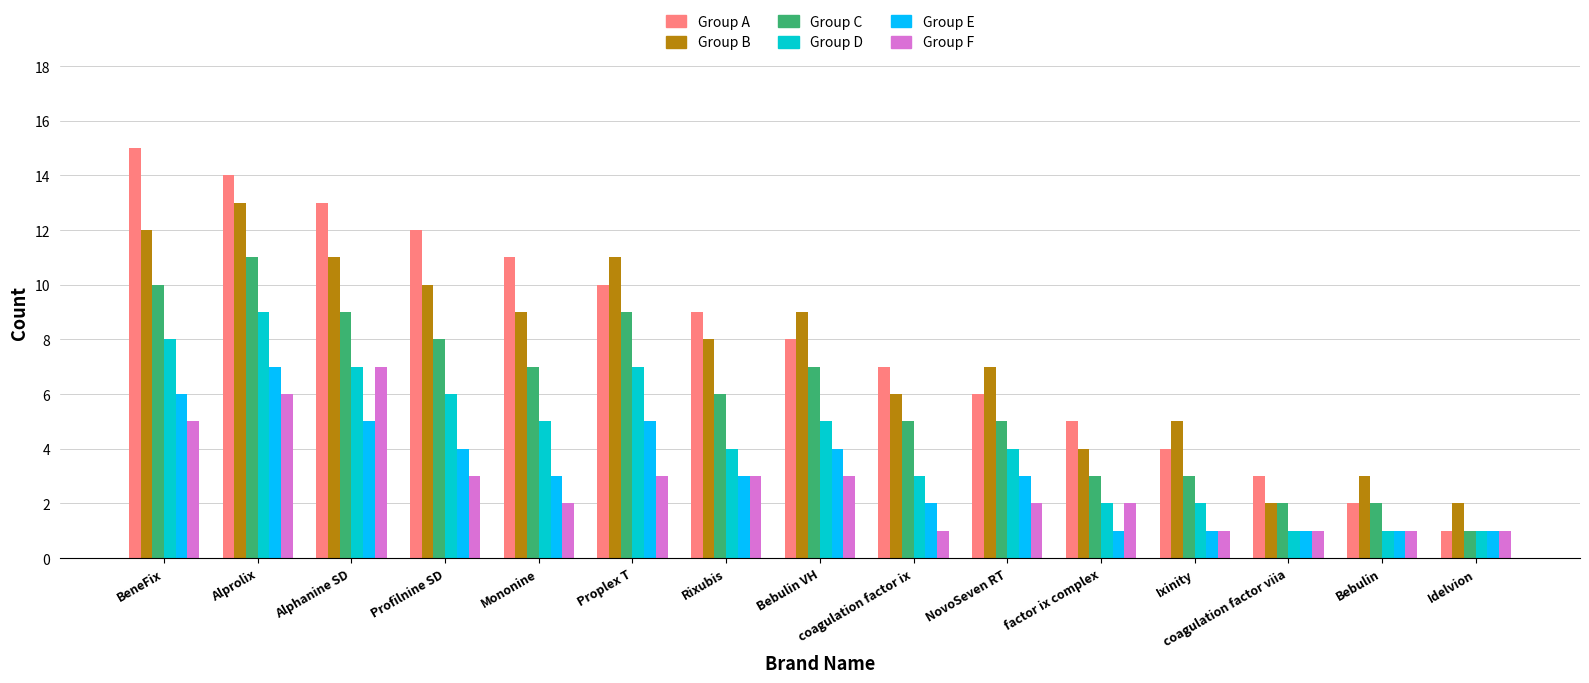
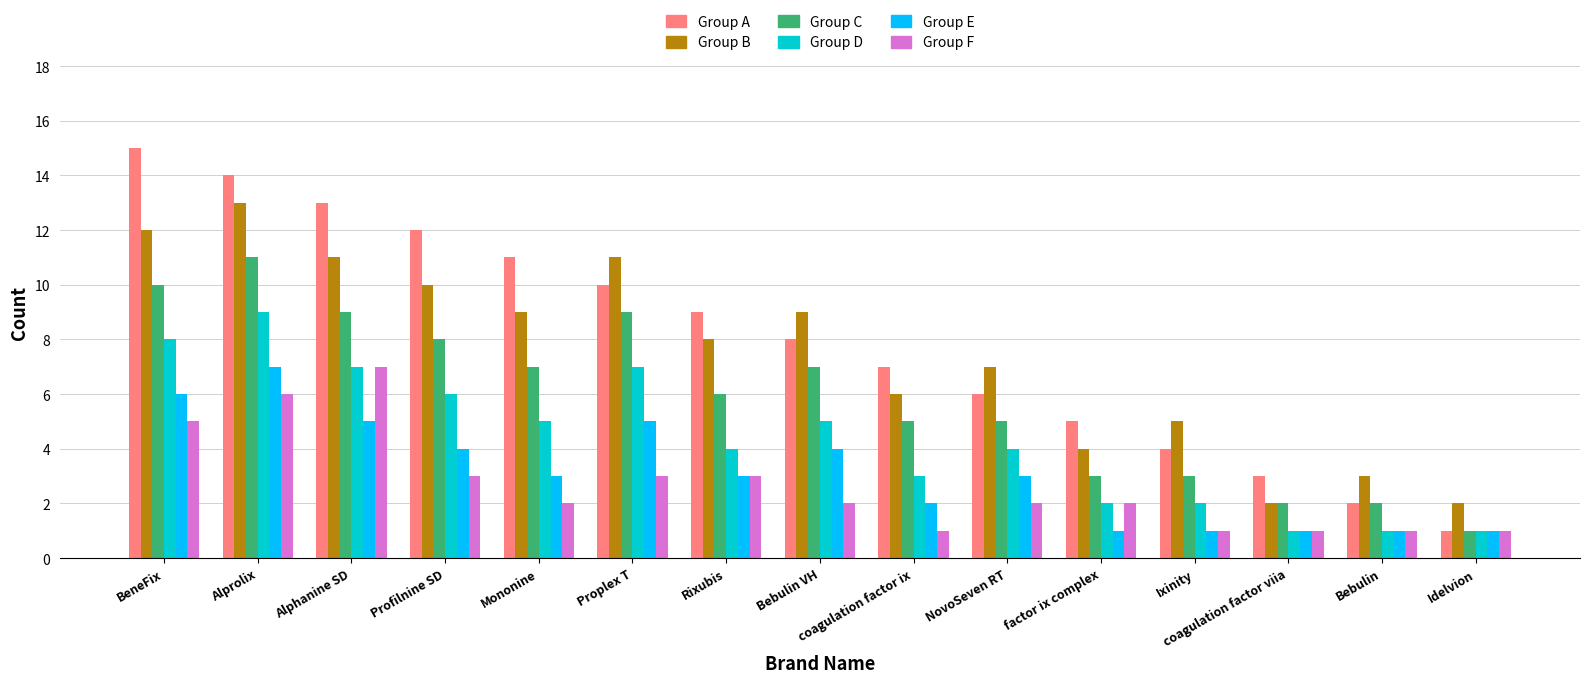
  {
    "Group A": {
      "BeneFix": 15,
      "Alprolix": 14,
      "Alphanine SD": 13,
      "Profilnine SD": 12,
      "Mononine": 11,
      "Proplex T": 10,
      "Rixubis": 9,
      "Bebulin VH": 8,
      "coagulation factor ix": 7,
      "NovoSeven RT": 6,
      "factor ix complex": 5,
      "Ixinity": 4,
      "coagulation factor viia": 3,
      "Bebulin": 2,
      "Idelvion": 1
    },
    "Group B": {
      "BeneFix": 12,
      "Alprolix": 13,
      "Alphanine SD": 11,
      "Profilnine SD": 10,
      "Mononine": 9,
      "Proplex T": 11,
      "Rixubis": 8,
      "Bebulin VH": 9,
      "coagulation factor ix": 6,
      "NovoSeven RT": 7,
      "factor ix complex": 4,
      "Ixinity": 5,
      "coagulation factor viia": 2,
      "Bebulin": 3,
      "Idelvion": 2
    },
    "Group C": {
      "BeneFix": 10,
      "Alprolix": 11,
      "Alphanine SD": 9,
      "Profilnine SD": 8,
      "Mononine": 7,
      "Proplex T": 9,
      "Rixubis": 6,
      "Bebulin VH": 7,
      "coagulation factor ix": 5,
      "NovoSeven RT": 5,
      "factor ix complex": 3,
      "Ixinity": 3,
      "coagulation factor viia": 2,
      "Bebulin": 2,
      "Idelvion": 1
    },
    "Group F": {
      "BeneFix": 5,
      "Alprolix": 6,
      "Alphanine SD": 7,
      "Profilnine SD": 3,
      "Mononine": 2,
      "Proplex T": 3,
      "Rixubis": 3,
-     "Bebulin VH": 3,
+     "Bebulin VH": 2,
      "coagulation factor ix": 1,
      "NovoSeven RT": 2,
      "factor ix complex": 2,
      "Ixinity": 1,
      "coagulation factor viia": 1,
      "Bebulin": 1,
      "Idelvion": 1
    }
  }
